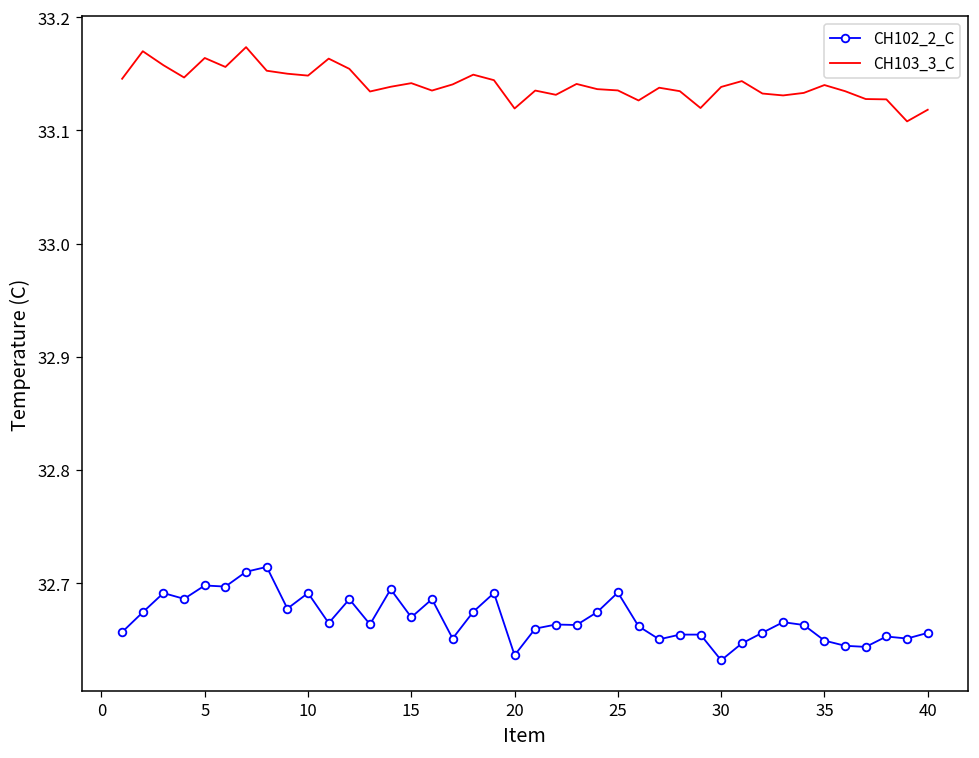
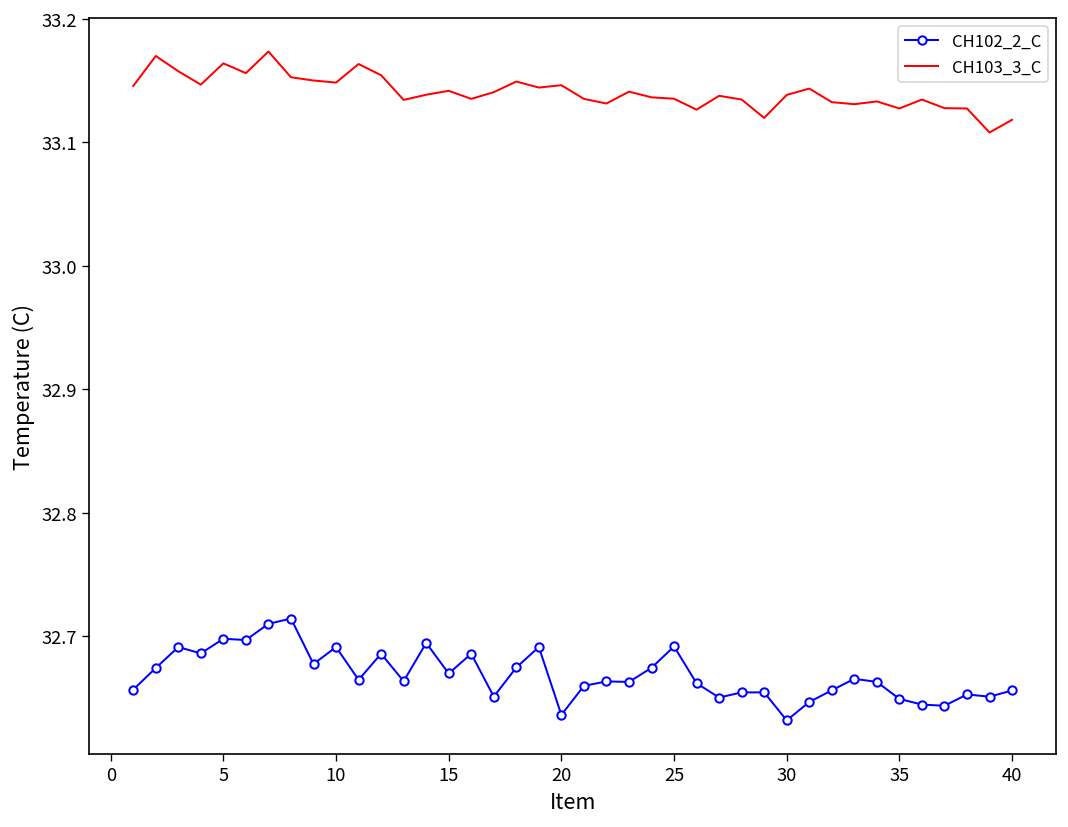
  {
    "CH102_2_C": {
      "5": 32.698,
      "10": 32.691,
      "15": 32.670,
      "20": 32.636,
      "25": 32.692,
      "30": 32.632,
      "35": 32.649,
      "40": 32.656
    },
    "CH103_3_C": {
      "5": 33.164,
      "10": 33.148,
      "15": 33.142,
-     "20": 33.119,
+     "20": 33.146,
      "25": 33.135,
      "30": 33.138,
-     "35": 33.140,
+     "35": 33.127,
      "40": 33.118
    }
  }
